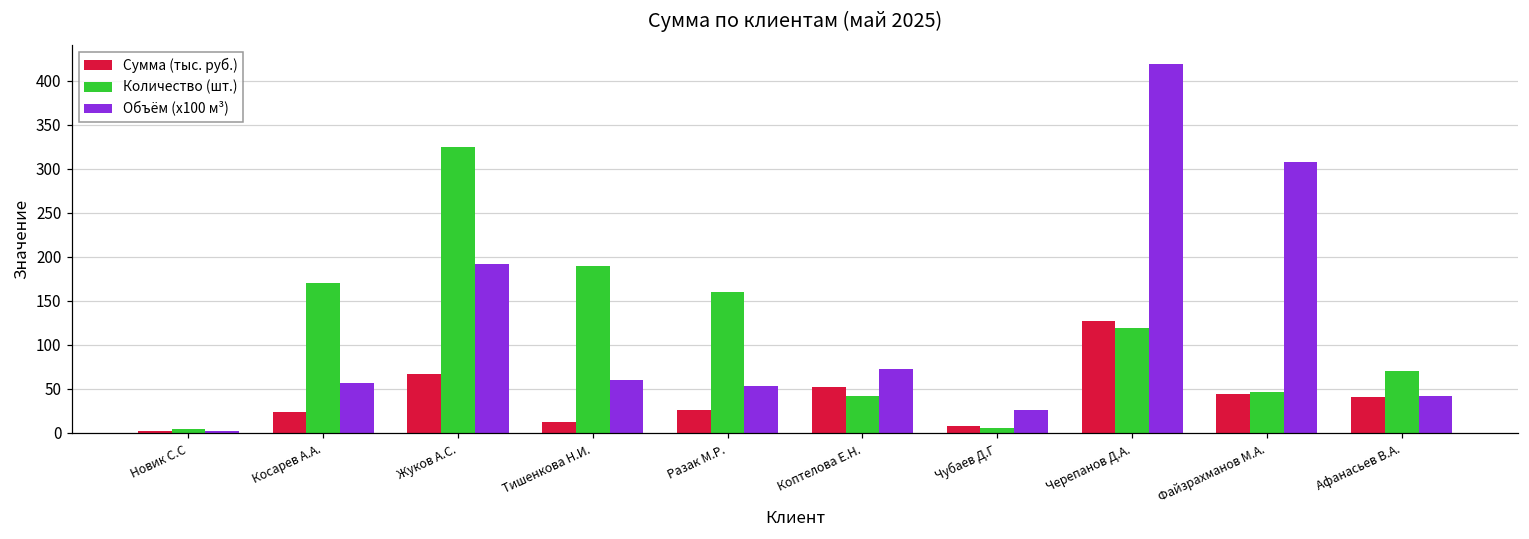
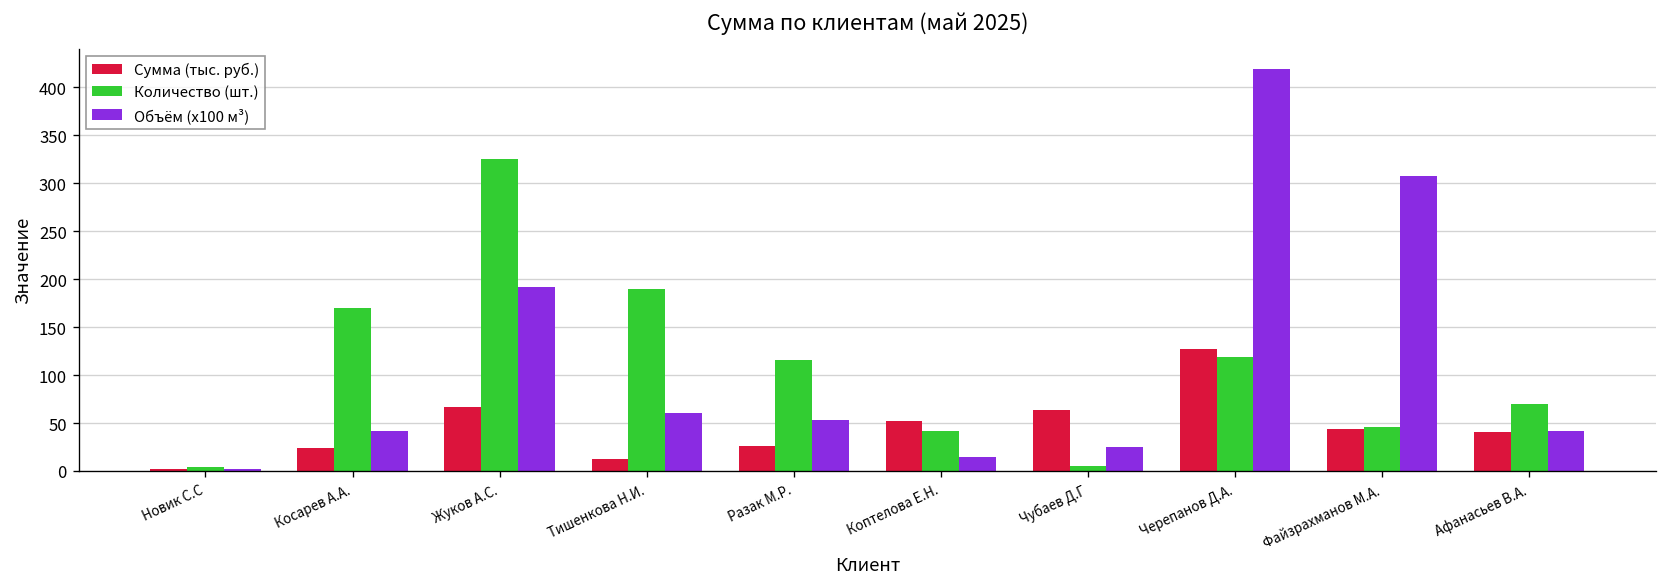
  {
    "Сумма (тыс. руб.)": {
      "Косарев А.А.": 20,
      "Жуков А.С.": 70,
      "Тишенкова Н.И.": 10,
      "Разак М.Р.": 30,
      "Коптелова Е.Н.": 50,
-     "Чубаев Д.Г": 10,
+     "Чубаев Д.Г": 60,
      "Черепанов Д.А.": 130,
      "Файзрахманов М.А.": 40,
      "Афанасьев В.А.": 40
    },
    "Количество (шт.)": {
      "Новик С.С": 0,
      "Косарев А.А.": 170,
      "Жуков А.С.": 330,
      "Тишенкова Н.И.": 190,
-     "Разак М.Р.": 160,
+     "Разак М.Р.": 120,
      "Коптелова Е.Н.": 40,
      "Чубаев Д.Г": 10,
      "Черепанов Д.А.": 120,
      "Файзрахманов М.А.": 50,
      "Афанасьев В.А.": 70
    },
    "Объём (x100 м³)": {
-     "Косарев А.А.": 60,
+     "Косарев А.А.": 40,
      "Жуков А.С.": 190,
      "Тишенкова Н.И.": 60,
      "Разак М.Р.": 50,
-     "Коптелова Е.Н.": 70,
+     "Коптелова Е.Н.": 20,
      "Чубаев Д.Г": 30,
      "Черепанов Д.А.": 420,
      "Файзрахманов М.А.": 310,
      "Афанасьев В.А.": 40
    }
  }
